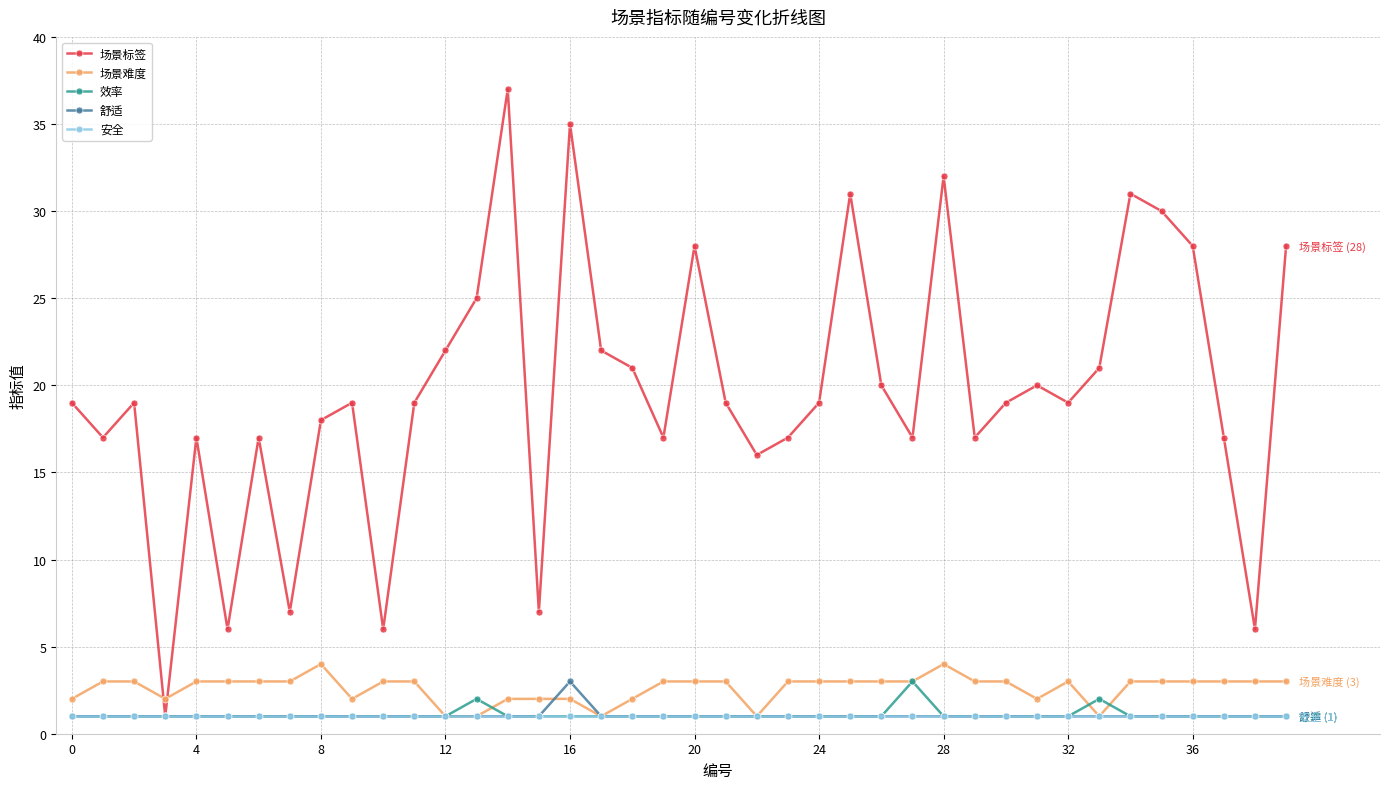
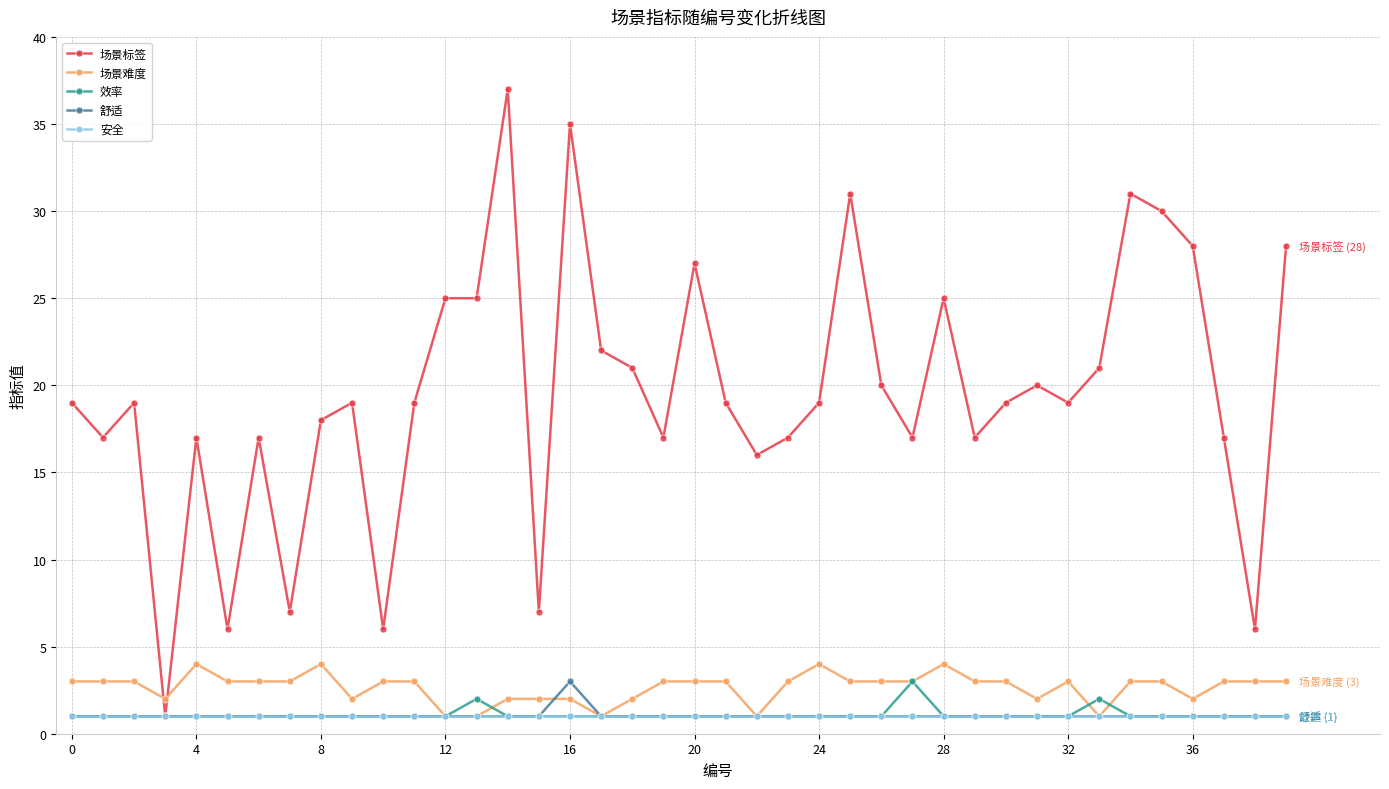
  {
    "场景标签": {
      "0": 19,
      "4": 17,
      "8": 18,
-     "12": 22,
+     "12": 25,
      "16": 35,
-     "20": 28,
+     "20": 27,
      "24": 19,
-     "28": 32,
+     "28": 25,
      "32": 19,
      "36": 28
    },
    "场景难度": {
-     "0": 2,
-     "4": 3,
+     "0": 3,
+     "4": 4,
      "8": 4,
      "16": 2,
      "20": 3,
-     "24": 3,
+     "24": 4,
      "28": 4,
      "32": 3,
-     "36": 3
+     "36": 2
    }
  }
